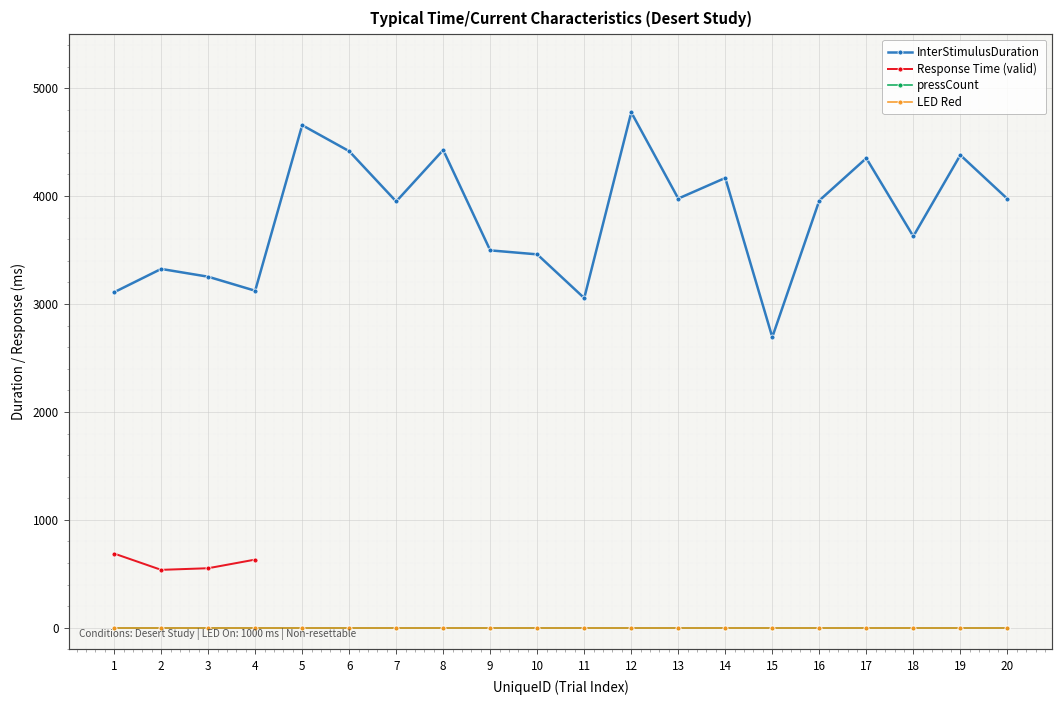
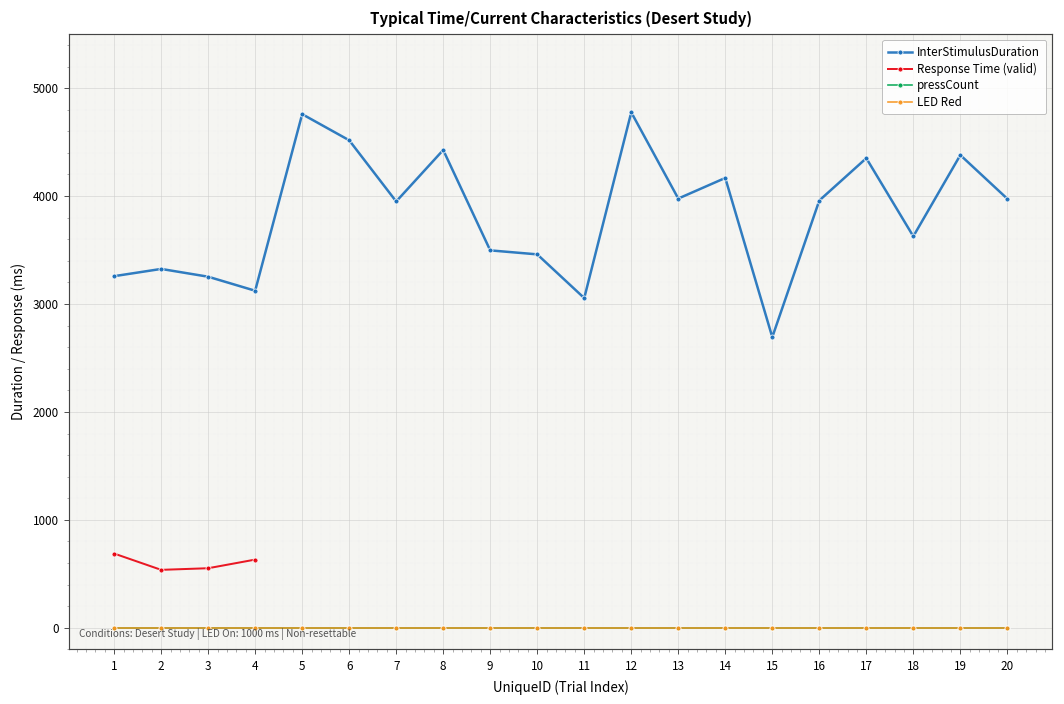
  {
    "InterStimulusDuration": {
-     "1": 3100,
+     "1": 3300,
      "2": 3300,
      "3": 3300,
      "4": 3100,
-     "5": 4700,
-     "6": 4400,
+     "5": 4800,
+     "6": 4500,
      "7": 4000,
      "8": 4400,
      "9": 3500,
      "10": 3500,
      "11": 3100,
      "12": 4800,
      "13": 4000,
      "14": 4200,
      "15": 2700,
      "16": 4000,
      "17": 4400,
      "18": 3600,
      "19": 4400,
      "20": 4000
    },
    "Response Time (valid)": {
      "1": 700,
      "2": 500,
      "3": 600,
      "4": 600
    },
    "LED Red": {
      "7": 0,
      "8": 0,
      "9": 0,
      "10": 0,
      "11": 0,
      "12": 0,
      "13": 0,
      "14": 0,
      "15": 0,
      "16": 0,
      "17": 0,
      "18": 0,
      "19": 0,
      "20": 0
    }
  }
